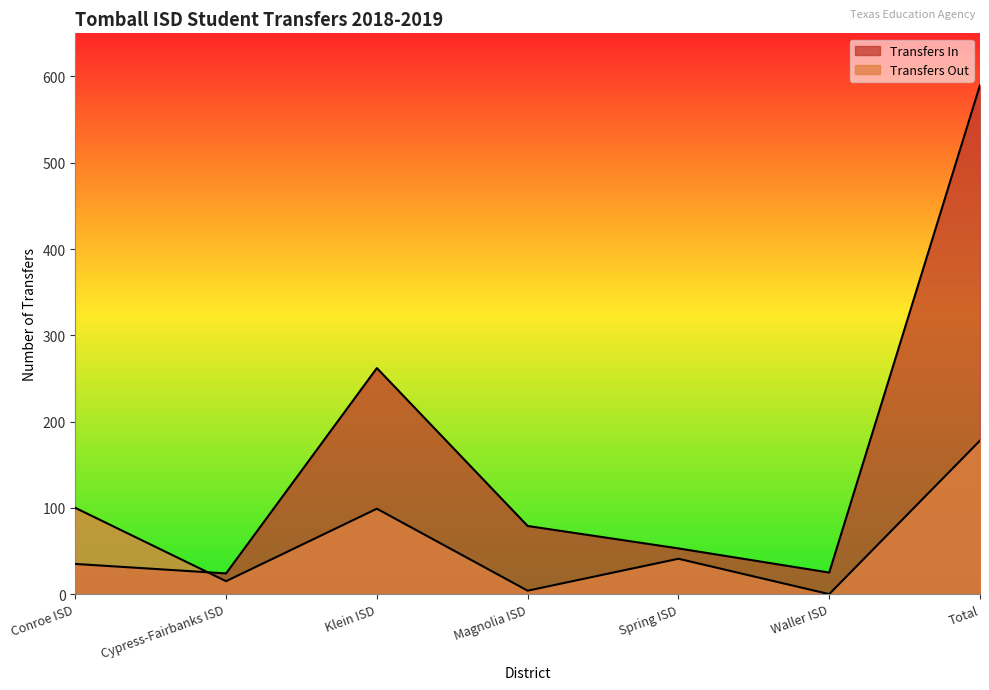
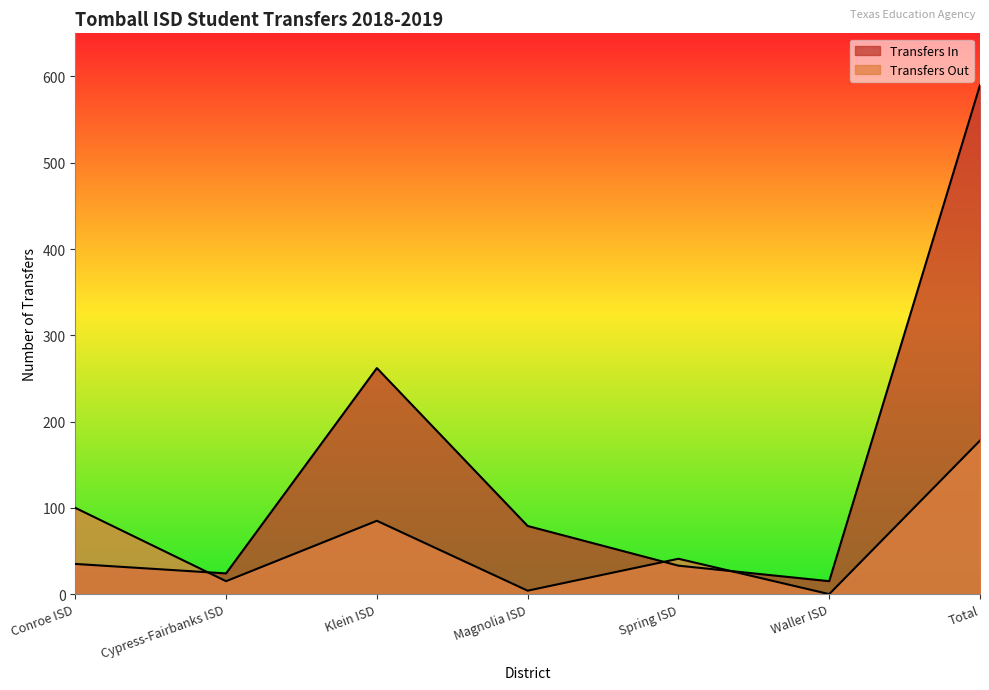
  {
    "Transfers In": {
      "Conroe ISD": 40,
      "Cypress-Fairbanks ISD": 20,
      "Klein ISD": 260,
      "Magnolia ISD": 80,
-     "Spring ISD": 50,
-     "Waller ISD": 30,
+     "Spring ISD": 30,
+     "Waller ISD": 20,
      "Total": 590
    },
    "Transfers Out": {
      "Conroe ISD": 100,
      "Cypress-Fairbanks ISD": 20,
-     "Klein ISD": 100,
+     "Klein ISD": 90,
      "Magnolia ISD": 0,
      "Spring ISD": 40,
      "Waller ISD": 0,
      "Total": 180
    }
  }
